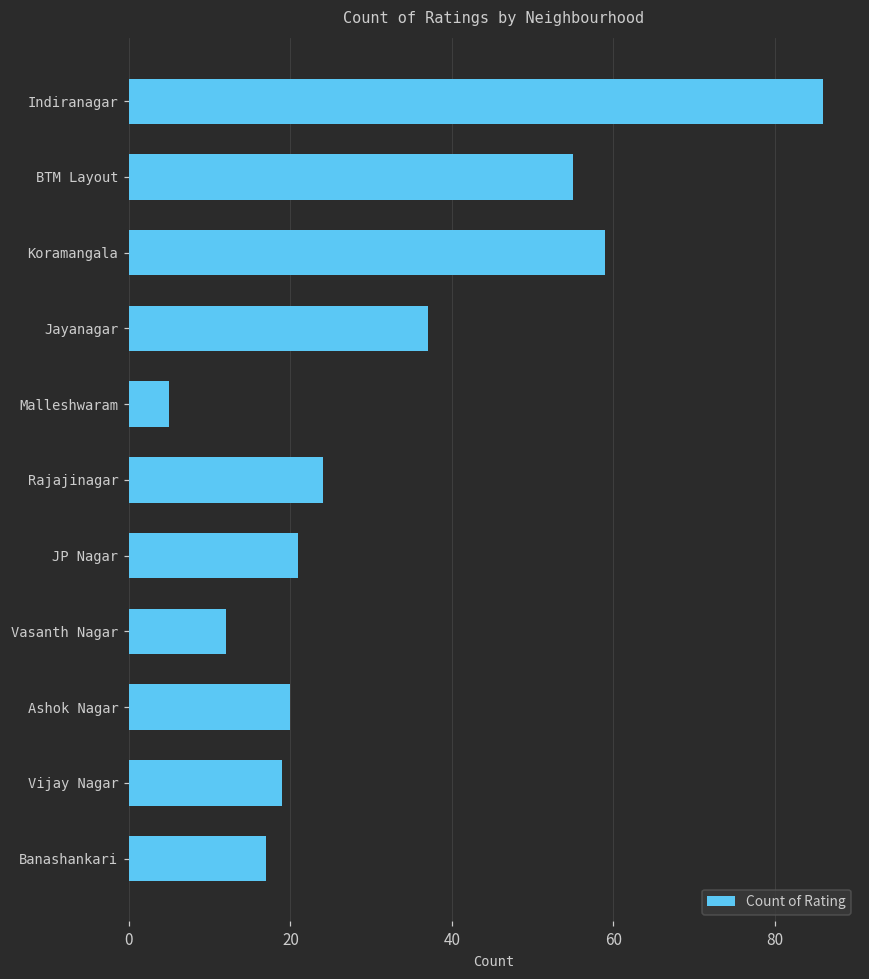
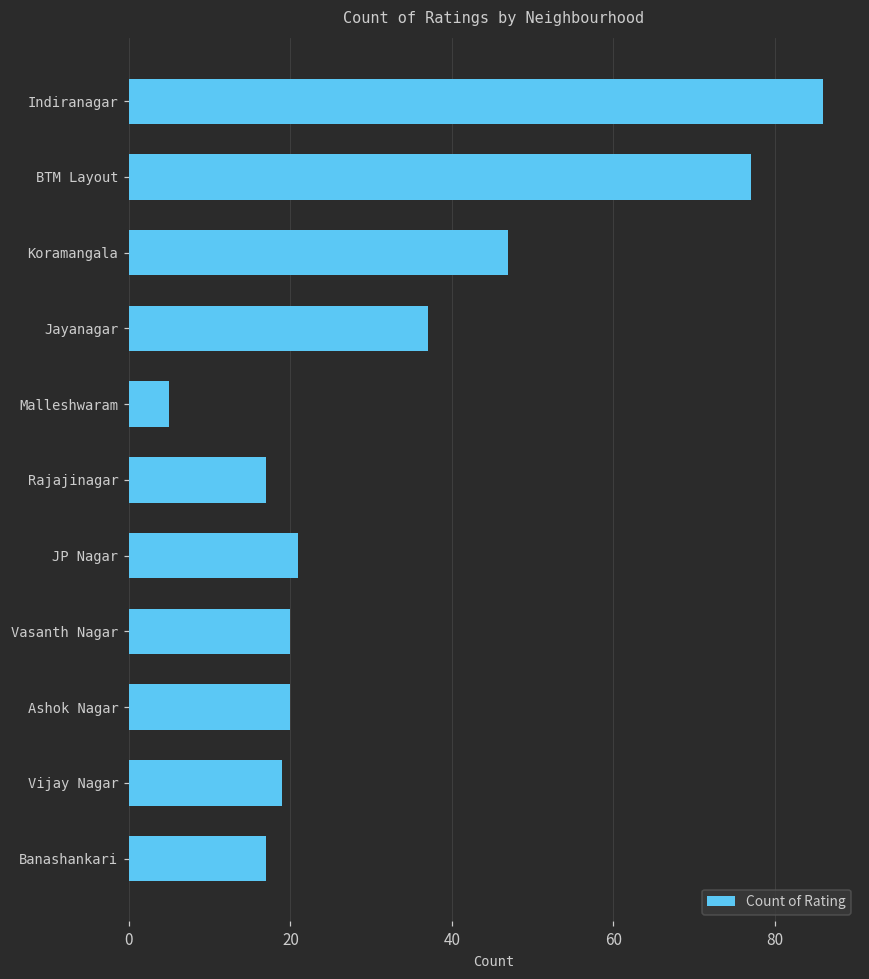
  {
    "Indiranagar": 86,
-   "BTM Layout": 55,
-   "Koramangala": 59,
+   "BTM Layout": 77,
+   "Koramangala": 47,
    "Jayanagar": 37,
    "Malleshwaram": 5,
-   "Rajajinagar": 24,
+   "Rajajinagar": 17,
    "JP Nagar": 21,
-   "Vasanth Nagar": 12,
+   "Vasanth Nagar": 20,
    "Ashok Nagar": 20,
    "Vijay Nagar": 19,
    "Banashankari": 17
  }
